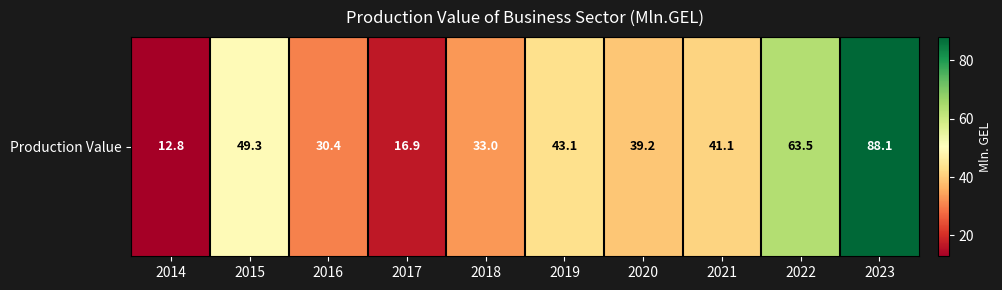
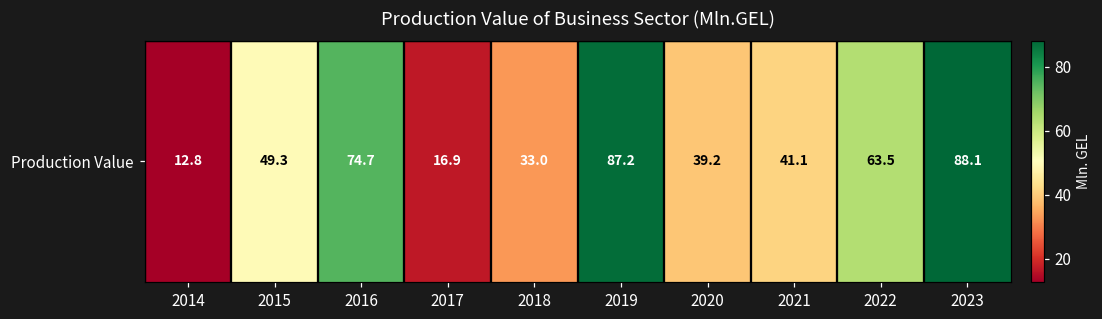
  {
    "Production Value": {
      "2014": 12.8,
      "2015": 49.3,
-     "2016": 30.4,
+     "2016": 74.7,
      "2017": 16.9,
      "2018": 33.0,
-     "2019": 43.1,
+     "2019": 87.2,
      "2020": 39.2,
      "2021": 41.1,
      "2022": 63.5,
      "2023": 88.1
    }
  }
